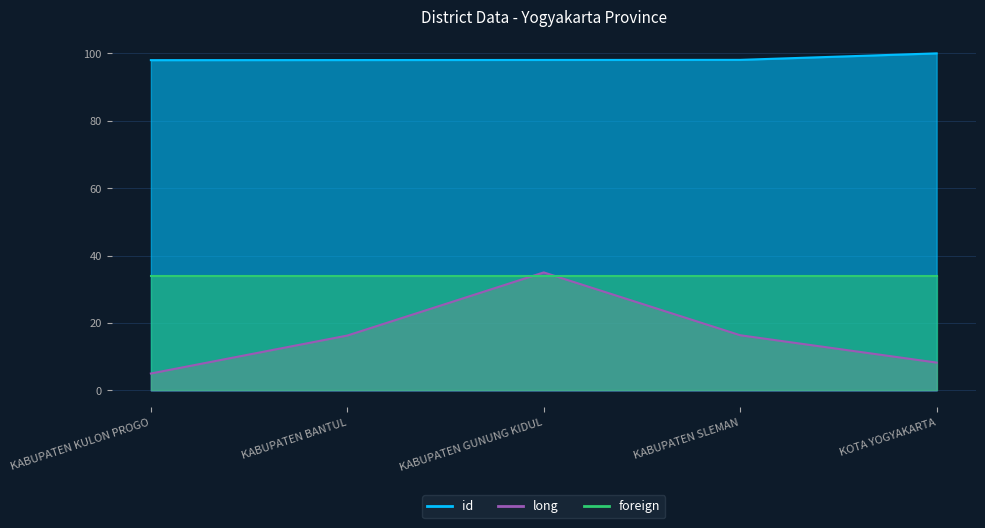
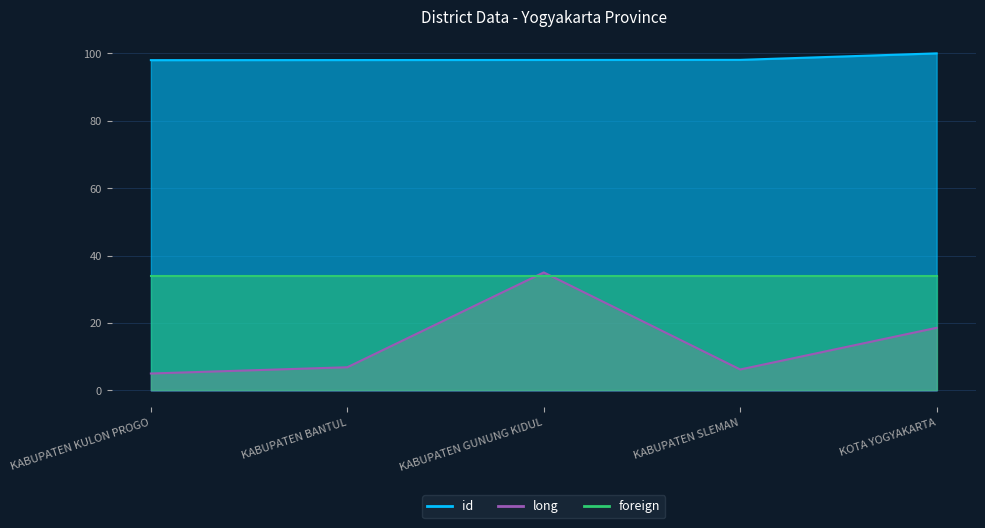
  {
    "id": {
      "KABUPATEN KULON PROGO": 98,
      "KABUPATEN BANTUL": 98,
      "KABUPATEN GUNUNG KIDUL": 98,
      "KABUPATEN SLEMAN": 98,
      "KOTA YOGYAKARTA": 100
    },
    "long": {
      "KABUPATEN KULON PROGO": 5,
-     "KABUPATEN BANTUL": 16,
+     "KABUPATEN BANTUL": 7,
      "KABUPATEN GUNUNG KIDUL": 35,
-     "KABUPATEN SLEMAN": 16,
-     "KOTA YOGYAKARTA": 8
+     "KABUPATEN SLEMAN": 6,
+     "KOTA YOGYAKARTA": 19
    },
    "foreign": {
      "KABUPATEN KULON PROGO": 34,
      "KABUPATEN BANTUL": 34,
      "KABUPATEN GUNUNG KIDUL": 34,
      "KABUPATEN SLEMAN": 34,
      "KOTA YOGYAKARTA": 34
    }
  }
